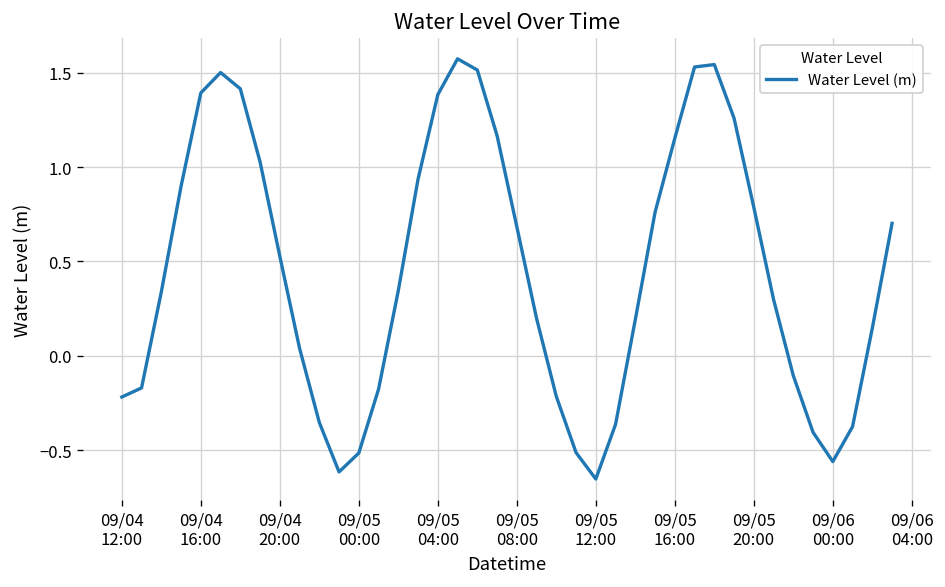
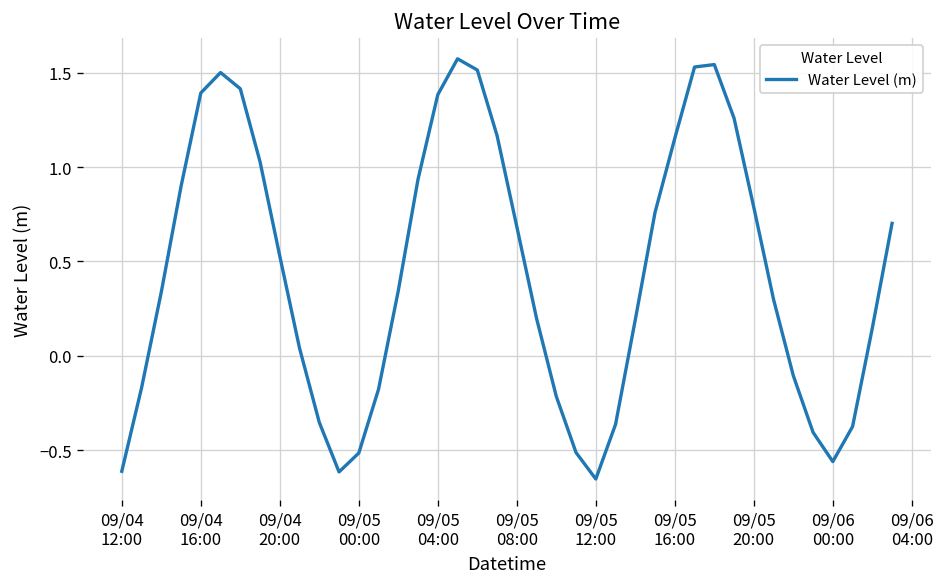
  {
-   "09/04 12:00": -0.22,
+   "09/04 12:00": -0.61,
    "09/04 16:00": 1.39,
    "09/04 20:00": 0.53,
    "09/05 00:00": -0.52,
    "09/05 04:00": 1.38,
    "09/05 08:00": 0.68,
    "09/05 12:00": -0.65,
    "09/05 16:00": 1.15,
    "09/05 20:00": 0.79,
    "09/06 00:00": -0.56
  }
